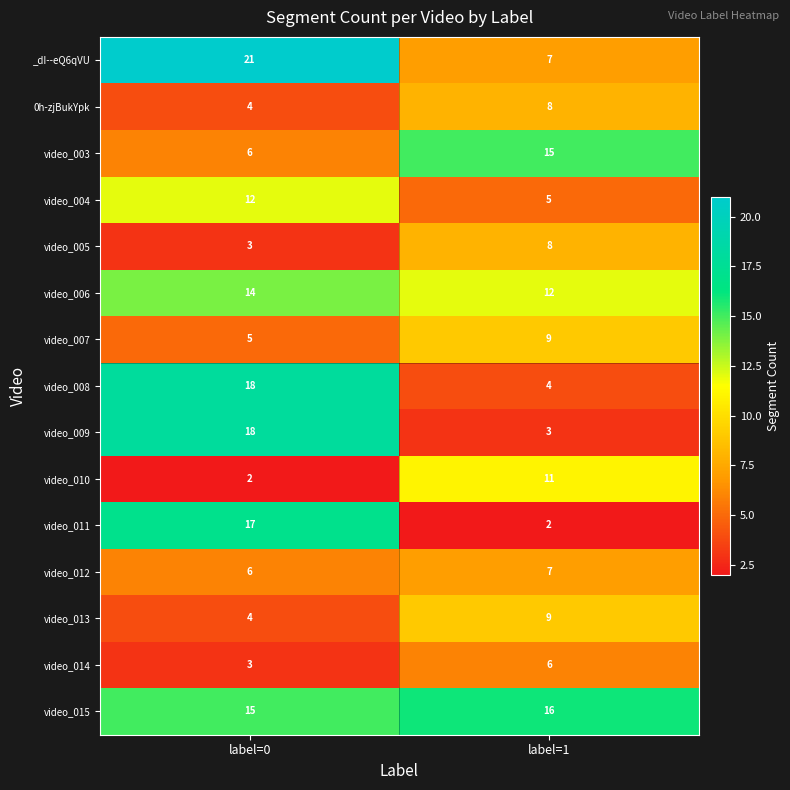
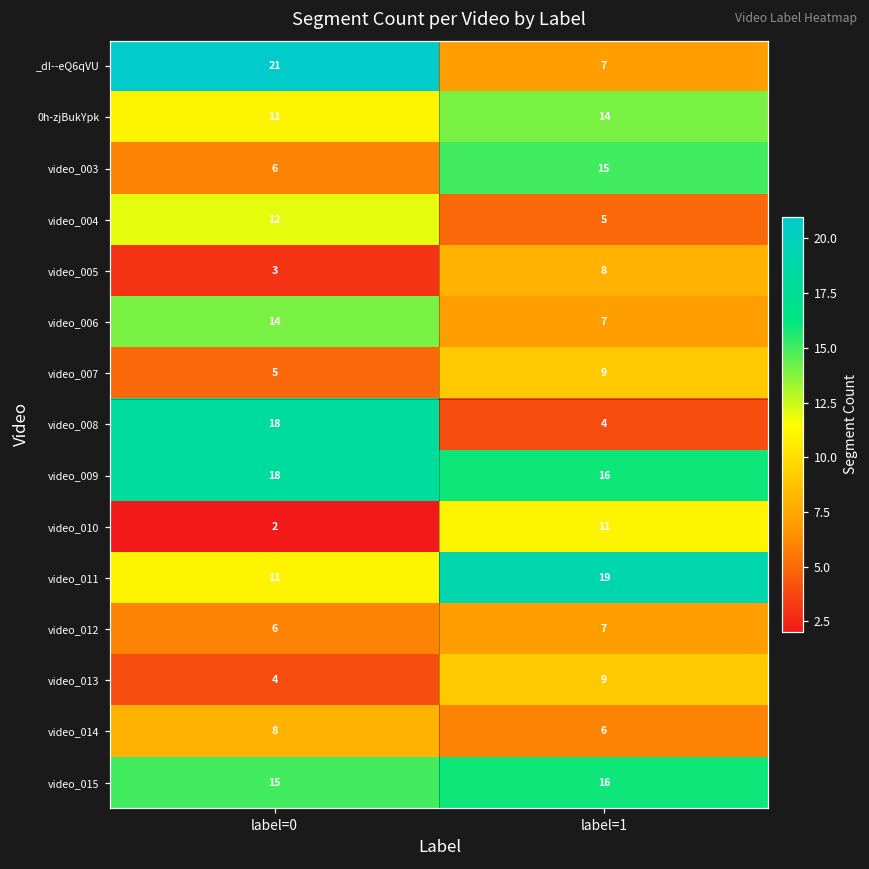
  {
    "_dI--eQ6qVU": {
      "label=0": 21,
      "label=1": 7
    },
    "0h-zjBukYpk": {
-     "label=0": 4,
-     "label=1": 8
+     "label=0": 11,
+     "label=1": 14
    },
    "video_003": {
      "label=0": 6,
      "label=1": 15
    },
    "video_004": {
      "label=0": 12,
      "label=1": 5
    },
    "video_005": {
      "label=0": 3,
      "label=1": 8
    },
    "video_006": {
      "label=0": 14,
-     "label=1": 12
+     "label=1": 7
    },
    "video_007": {
      "label=0": 5,
      "label=1": 9
    },
    "video_008": {
      "label=0": 18,
      "label=1": 4
    },
    "video_009": {
      "label=0": 18,
-     "label=1": 3
+     "label=1": 16
    },
    "video_010": {
      "label=0": 2,
      "label=1": 11
    },
    "video_011": {
-     "label=0": 17,
-     "label=1": 2
+     "label=0": 11,
+     "label=1": 19
    },
    "video_012": {
      "label=0": 6,
      "label=1": 7
    },
    "video_013": {
      "label=0": 4,
      "label=1": 9
    },
    "video_014": {
-     "label=0": 3,
+     "label=0": 8,
      "label=1": 6
    },
    "video_015": {
      "label=0": 15,
      "label=1": 16
    }
  }
